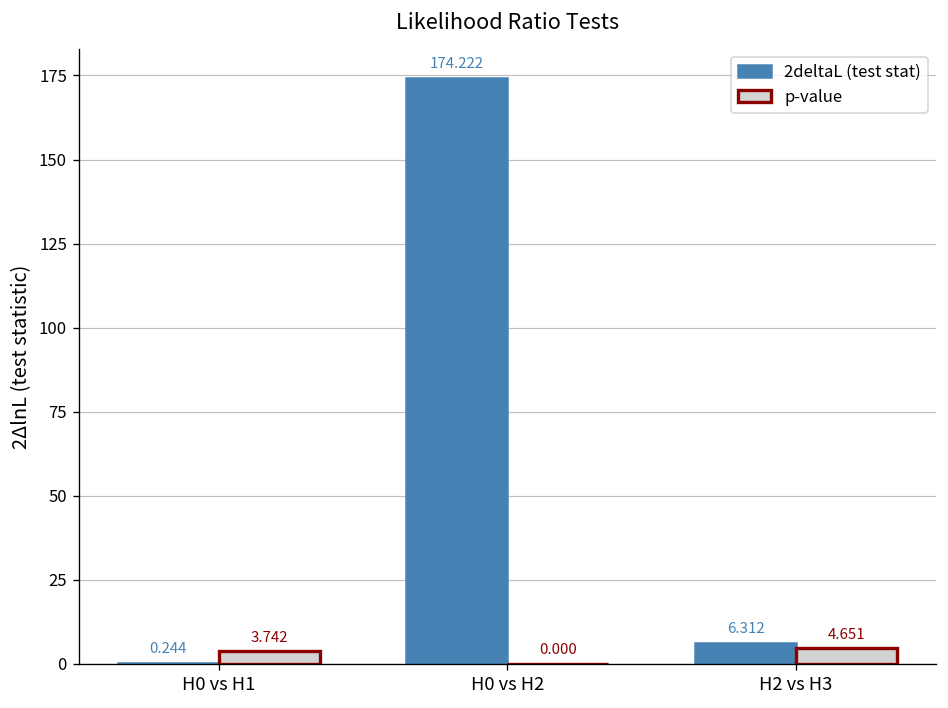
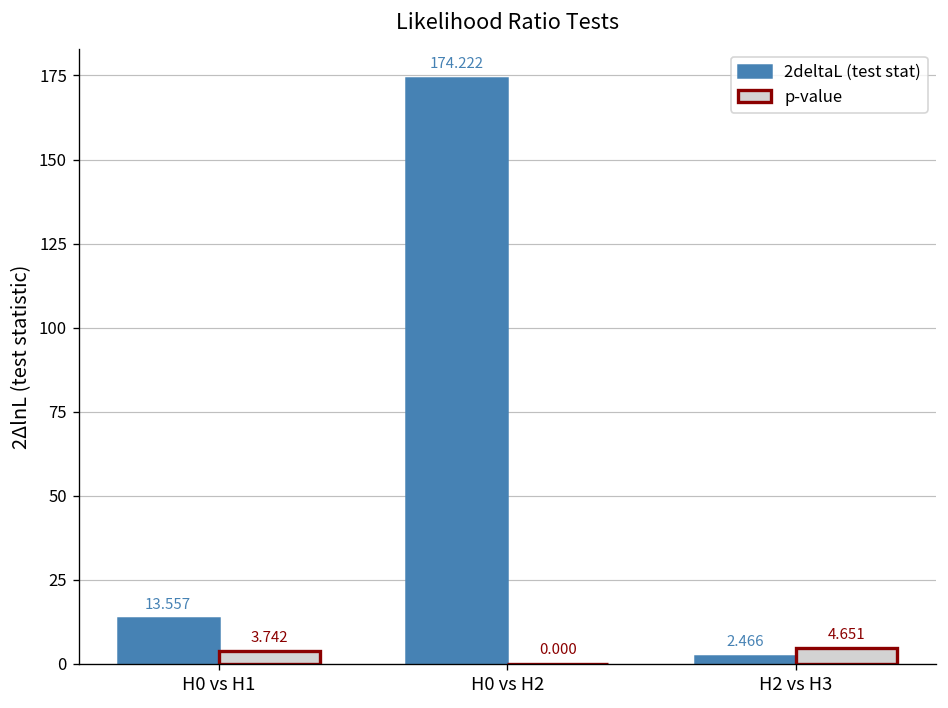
  {
    "2deltaL (test stat)": {
-     "H0 vs H1": 0.244,
+     "H0 vs H1": 13.557,
      "H0 vs H2": 174.222,
-     "H2 vs H3": 6.312
+     "H2 vs H3": 2.466
    },
    "p-value": {
      "H0 vs H1": 3.742,
      "H0 vs H2": 0.000,
      "H2 vs H3": 4.651
    }
  }
